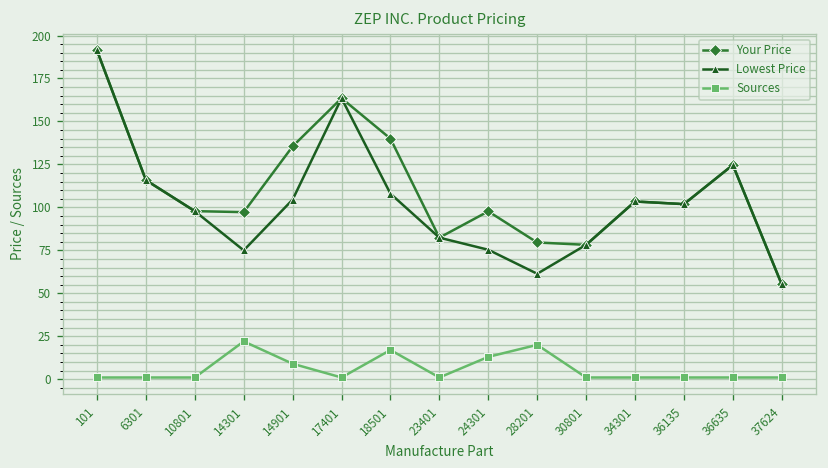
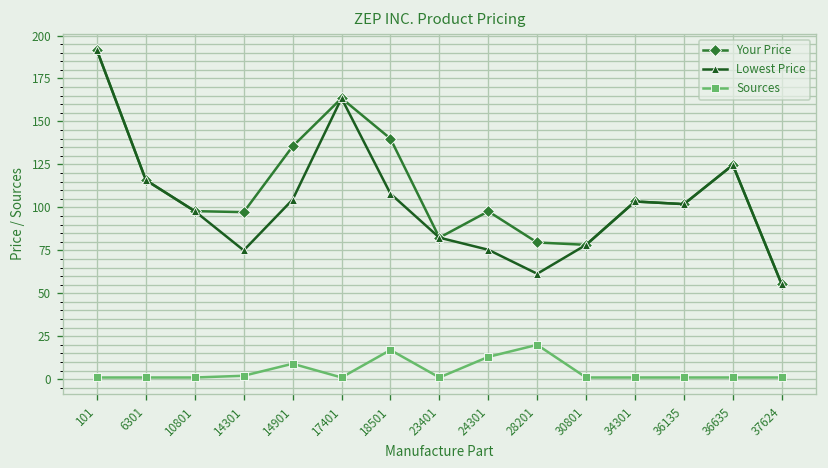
  {
    "Sources": {
      "101": 1,
      "6301": 1,
      "10801": 1,
-     "14301": 22,
+     "14301": 2,
      "14901": 9,
      "17401": 1,
      "18501": 17,
      "23401": 1,
      "24301": 13,
      "28201": 20,
      "30801": 1,
      "34301": 1,
      "36135": 1,
      "36635": 1,
      "37624": 1
    }
  }
